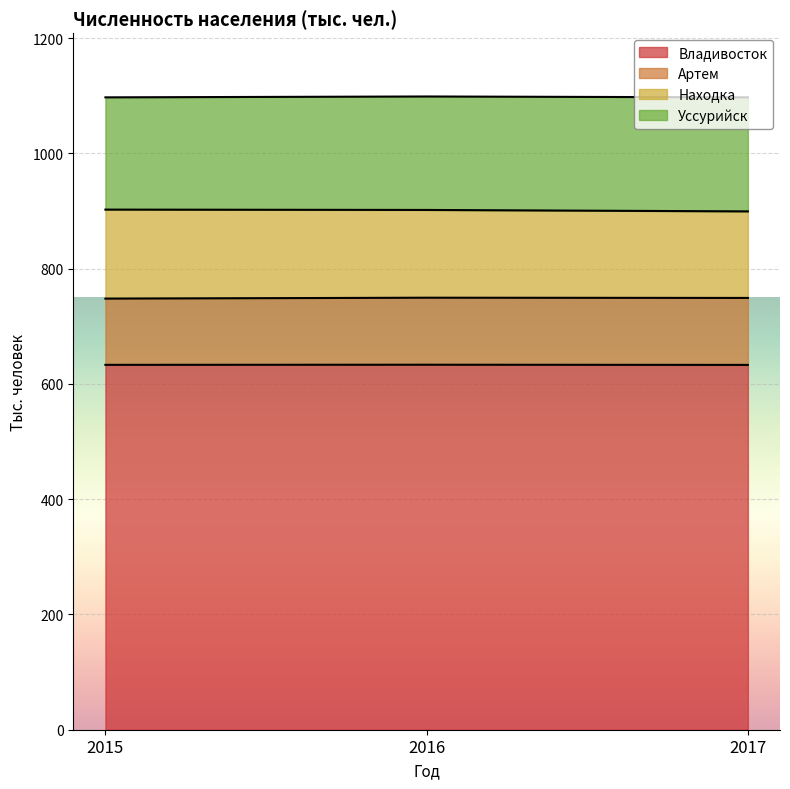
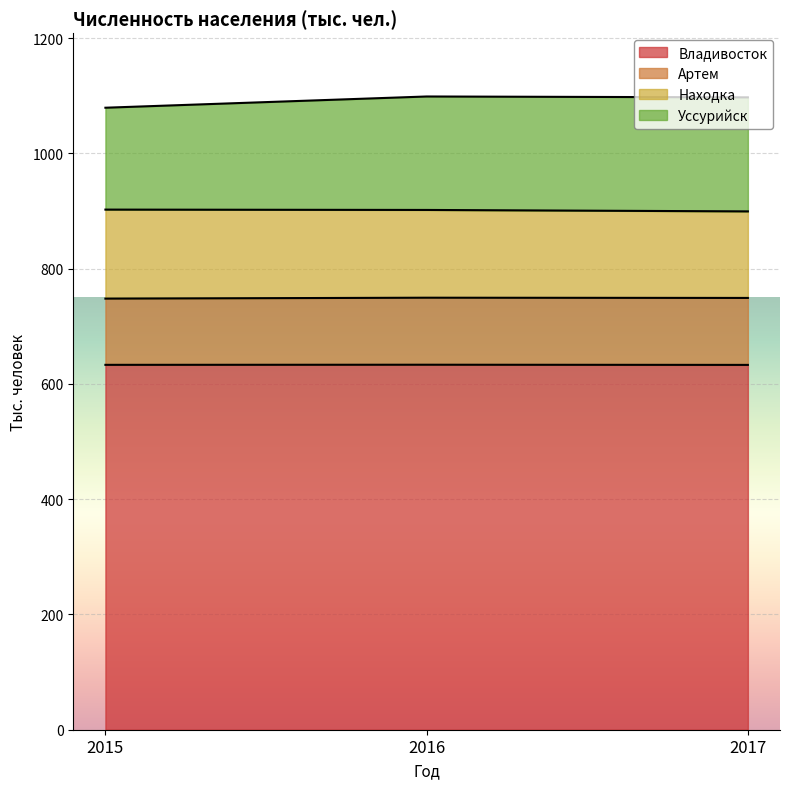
  {
    "Владивосток": {
      "2015": 630,
      "2016": 630,
      "2017": 630
    },
    "Уссурийск": {
-     "2015": 190,
+     "2015": 180,
      "2016": 200
    }
  }
